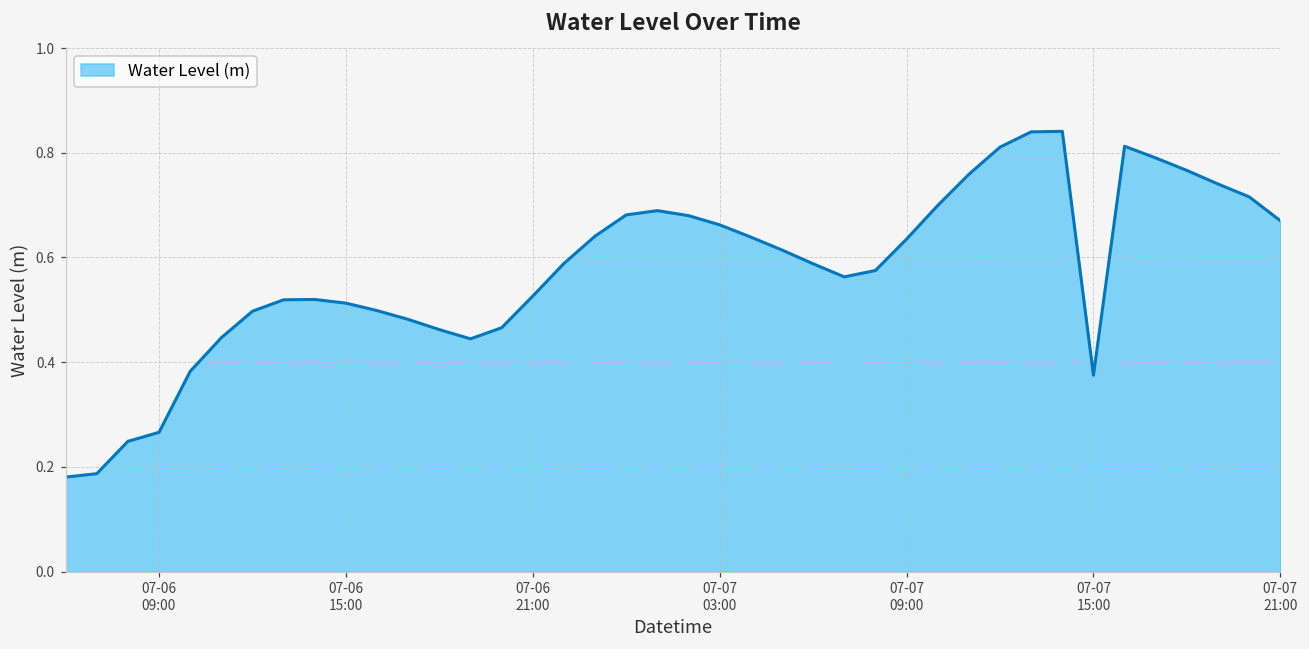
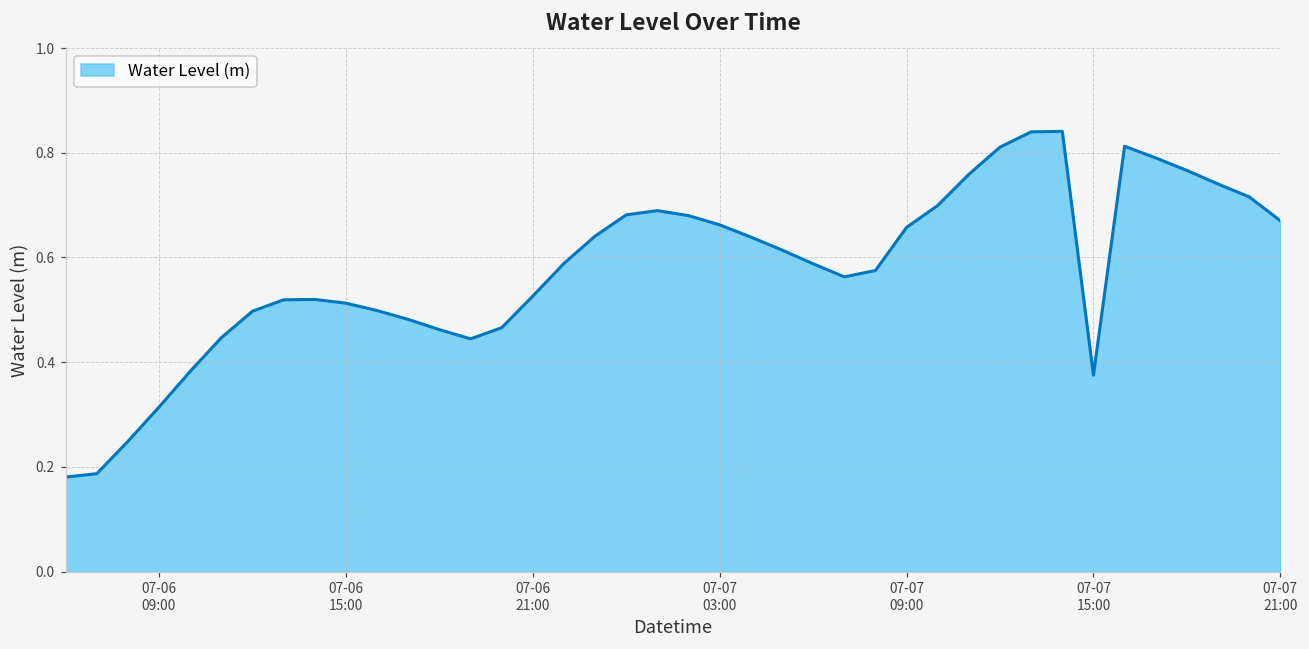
  {
-   "07-06 09:00": 0.27,
+   "07-06 09:00": 0.31,
    "07-06 15:00": 0.51,
    "07-06 21:00": 0.53,
    "07-07 03:00": 0.66,
-   "07-07 09:00": 0.64,
+   "07-07 09:00": 0.66,
    "07-07 15:00": 0.38,
    "07-07 21:00": 0.67
  }
